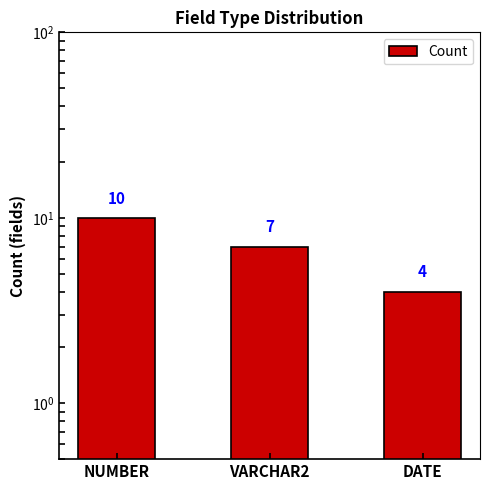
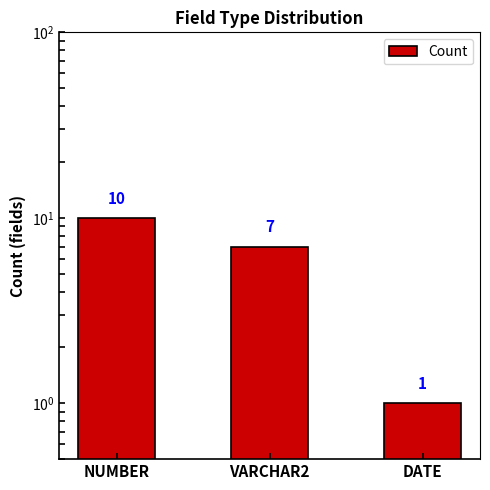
  {
    "NUMBER": 10,
    "VARCHAR2": 7,
-   "DATE": 4
+   "DATE": 1
  }
